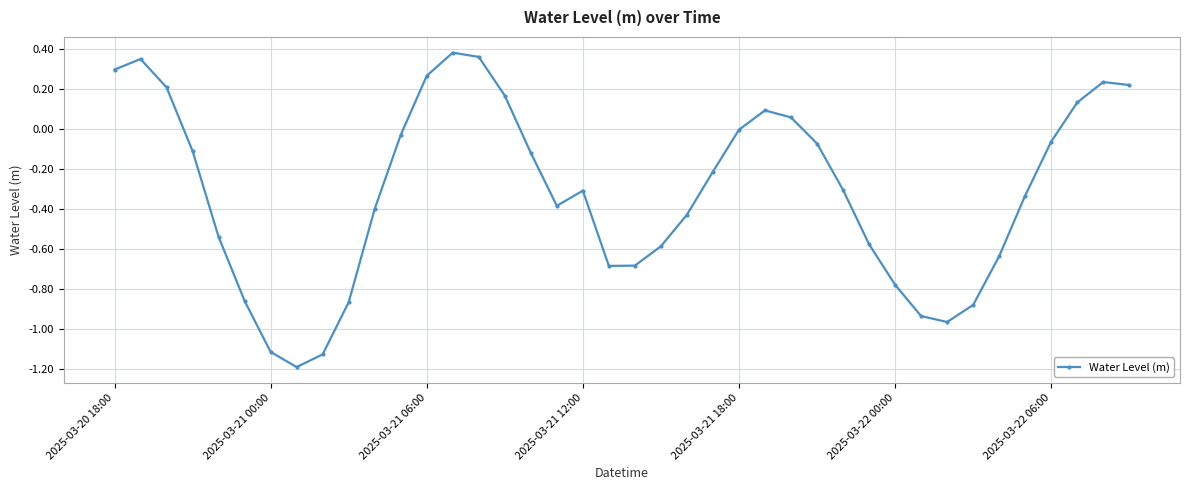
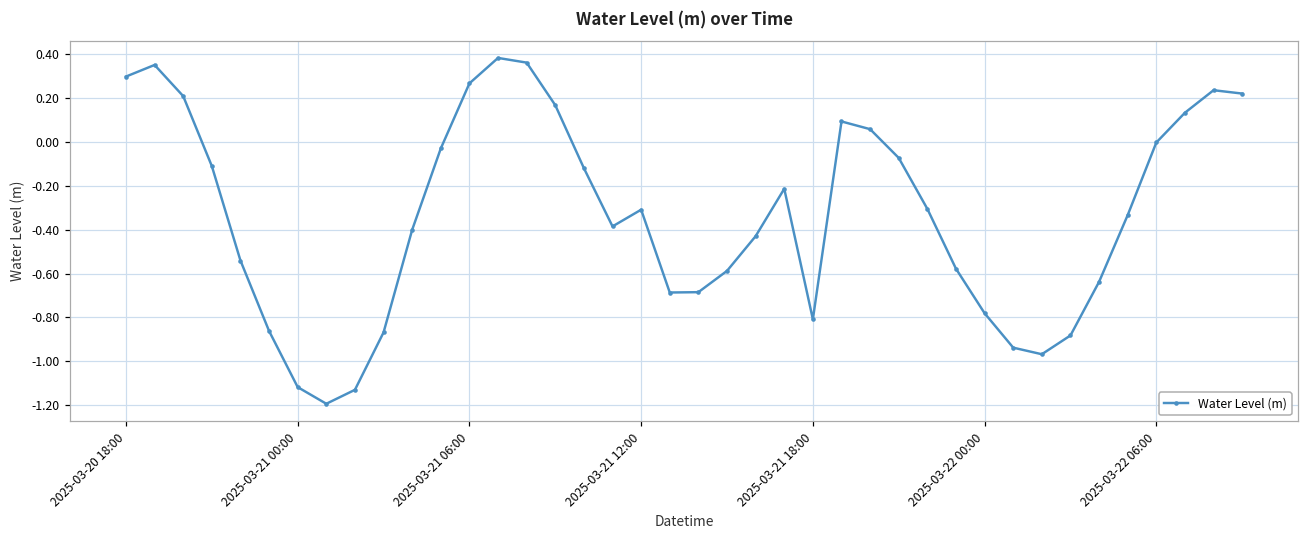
  {
    "2025-03-20 18:00": 0.30,
    "2025-03-21 00:00": -1.12,
    "2025-03-21 06:00": 0.27,
    "2025-03-21 12:00": -0.31,
-   "2025-03-21 18:00": 0.00,
+   "2025-03-21 18:00": -0.81,
    "2025-03-22 00:00": -0.78,
-   "2025-03-22 06:00": -0.06
+   "2025-03-22 06:00": 0.00
  }
